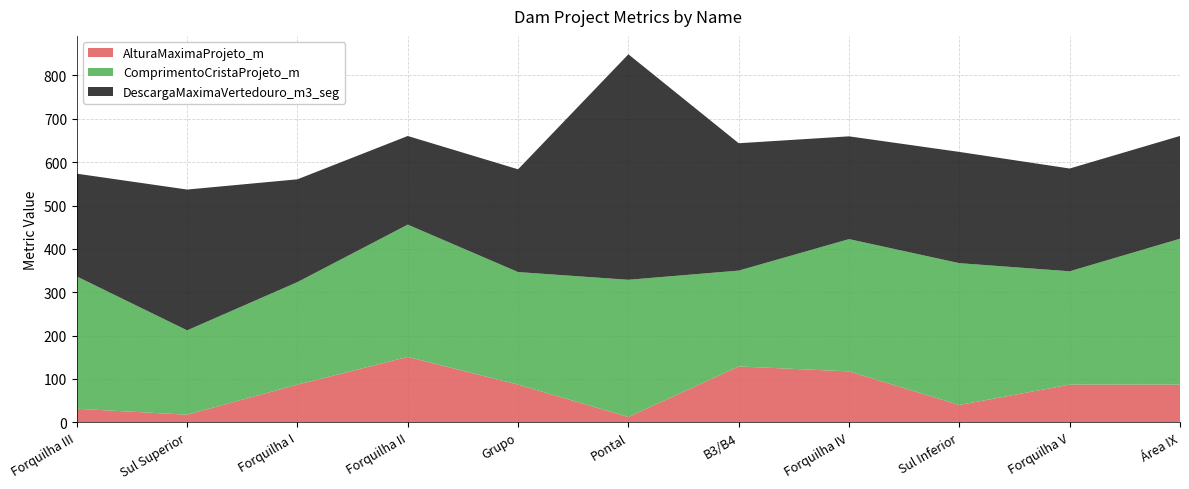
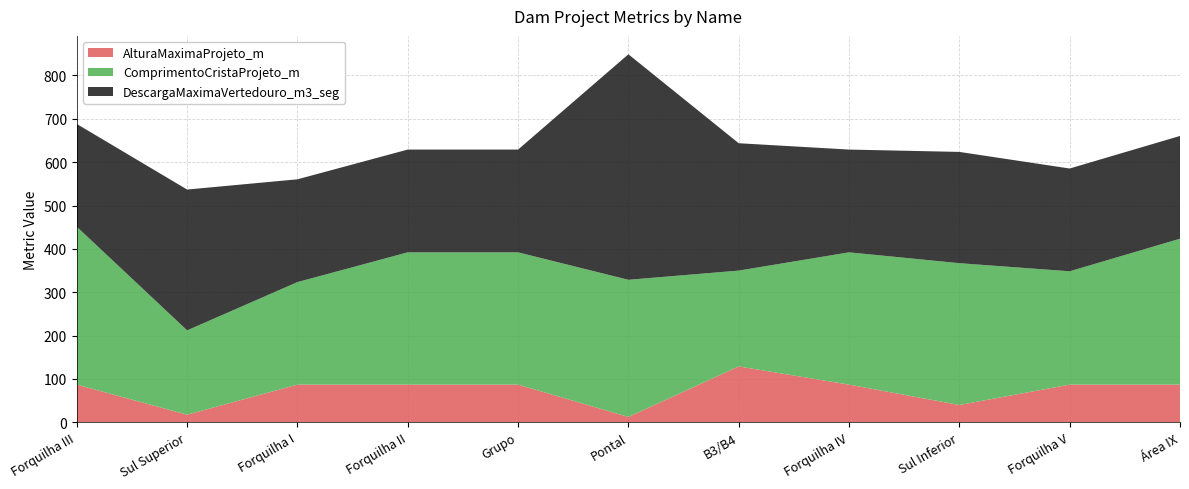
  {
    "AlturaMaximaProjeto_m": {
-     "Forquilha III": 30,
+     "Forquilha III": 90,
      "Sul Superior": 20,
      "Forquilha I": 90,
-     "Forquilha II": 150,
+     "Forquilha II": 90,
      "Grupo": 90,
      "Pontal": 10,
      "B3/B4": 130,
-     "Forquilha IV": 120,
+     "Forquilha IV": 90,
      "Sul Inferior": 40,
      "Forquilha V": 90,
      "Área IX": 90
    },
    "ComprimentoCristaProjeto_m": {
-     "Forquilha III": 310,
+     "Forquilha III": 360,
      "Sul Superior": 190,
      "Forquilha I": 240,
      "Forquilha II": 310,
-     "Grupo": 260,
+     "Grupo": 310,
      "Pontal": 320,
      "B3/B4": 220,
      "Forquilha IV": 310,
      "Sul Inferior": 330,
      "Forquilha V": 260,
      "Área IX": 340
    },
    "DescargaMaximaVertedouro_m3_seg": {
      "Forquilha III": 240,
      "Sul Superior": 320,
      "Forquilha I": 240,
-     "Forquilha II": 200,
+     "Forquilha II": 240,
      "Grupo": 240,
      "Pontal": 520,
      "B3/B4": 290,
      "Forquilha IV": 240,
      "Sul Inferior": 260,
      "Forquilha V": 240,
      "Área IX": 240
    }
  }
